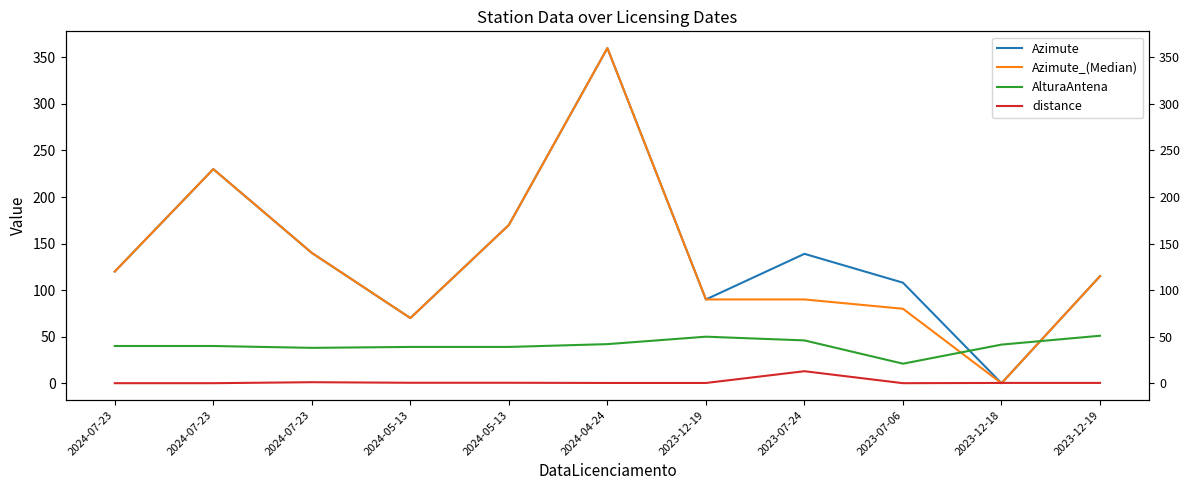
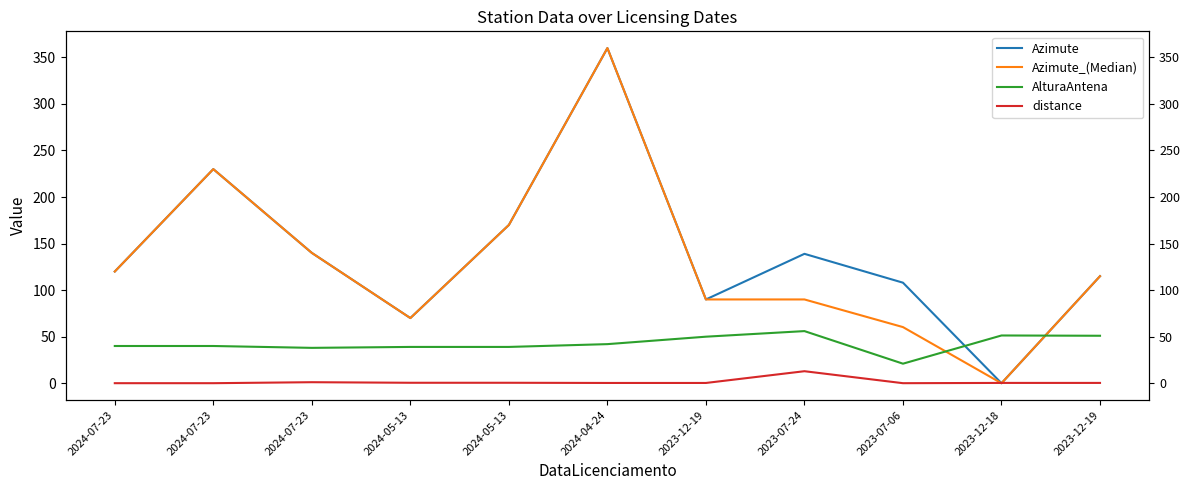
  {
    "Azimute": {
      "2023-07-24": 140,
      "2023-07-06": 110
    },
    "Azimute_(Median)": {
      "2023-07-24": 90,
-     "2023-07-06": 80
+     "2023-07-06": 60
    },
    "AlturaAntena": {
      "2024-04-24": 40,
-     "2023-07-24": 50,
+     "2023-07-24": 60,
      "2023-07-06": 20,
-     "2023-12-18": 40
+     "2023-12-18": 50
    },
    "distance": {
      "2024-04-24": 0,
      "2023-07-24": 10,
      "2023-07-06": 0
    }
  }
